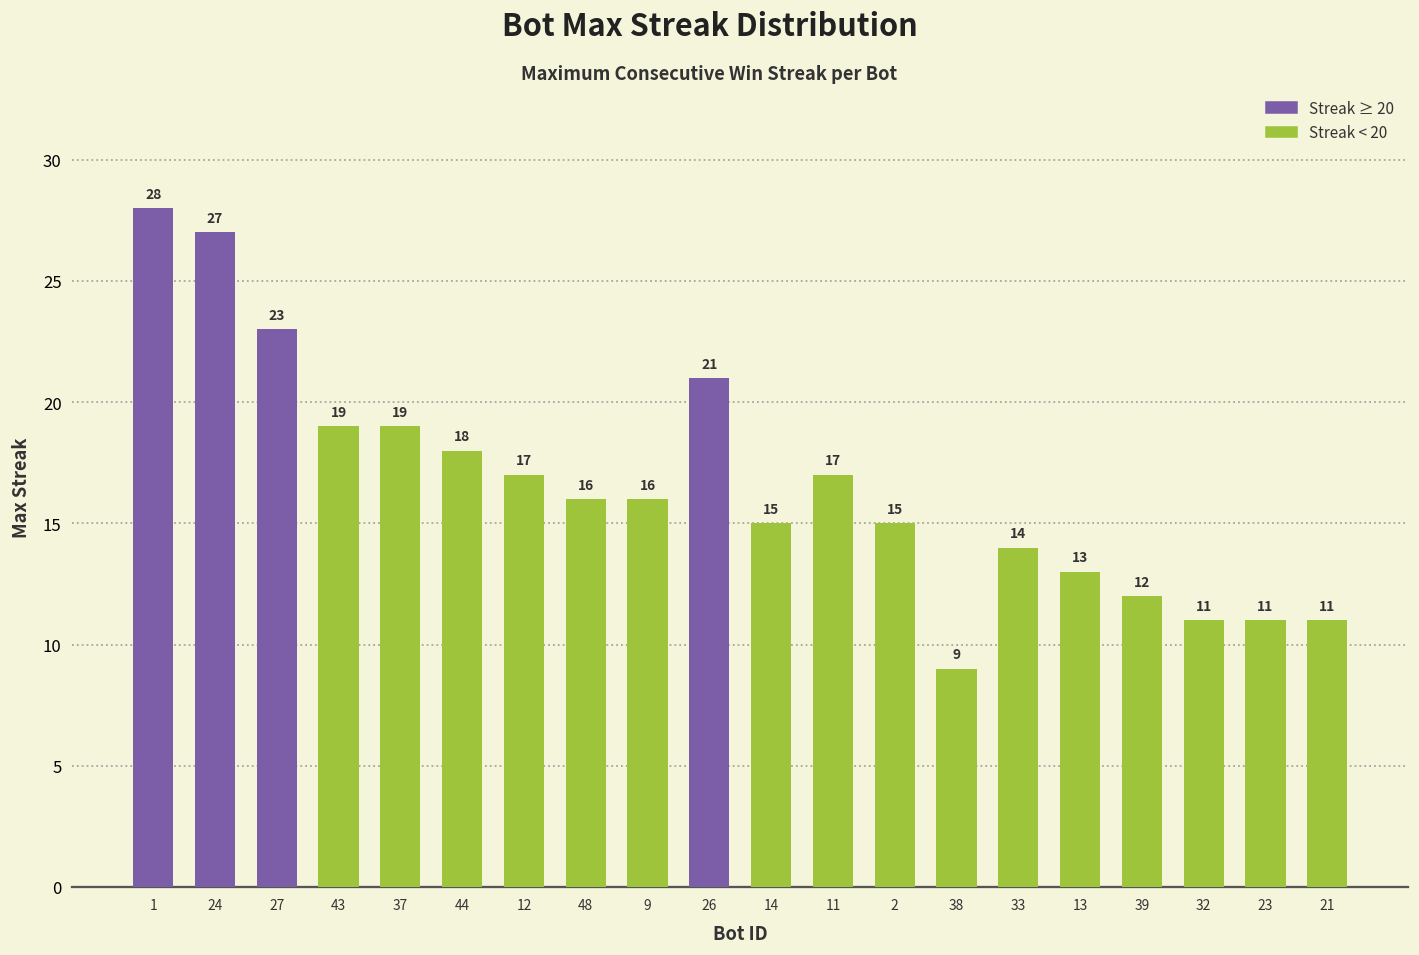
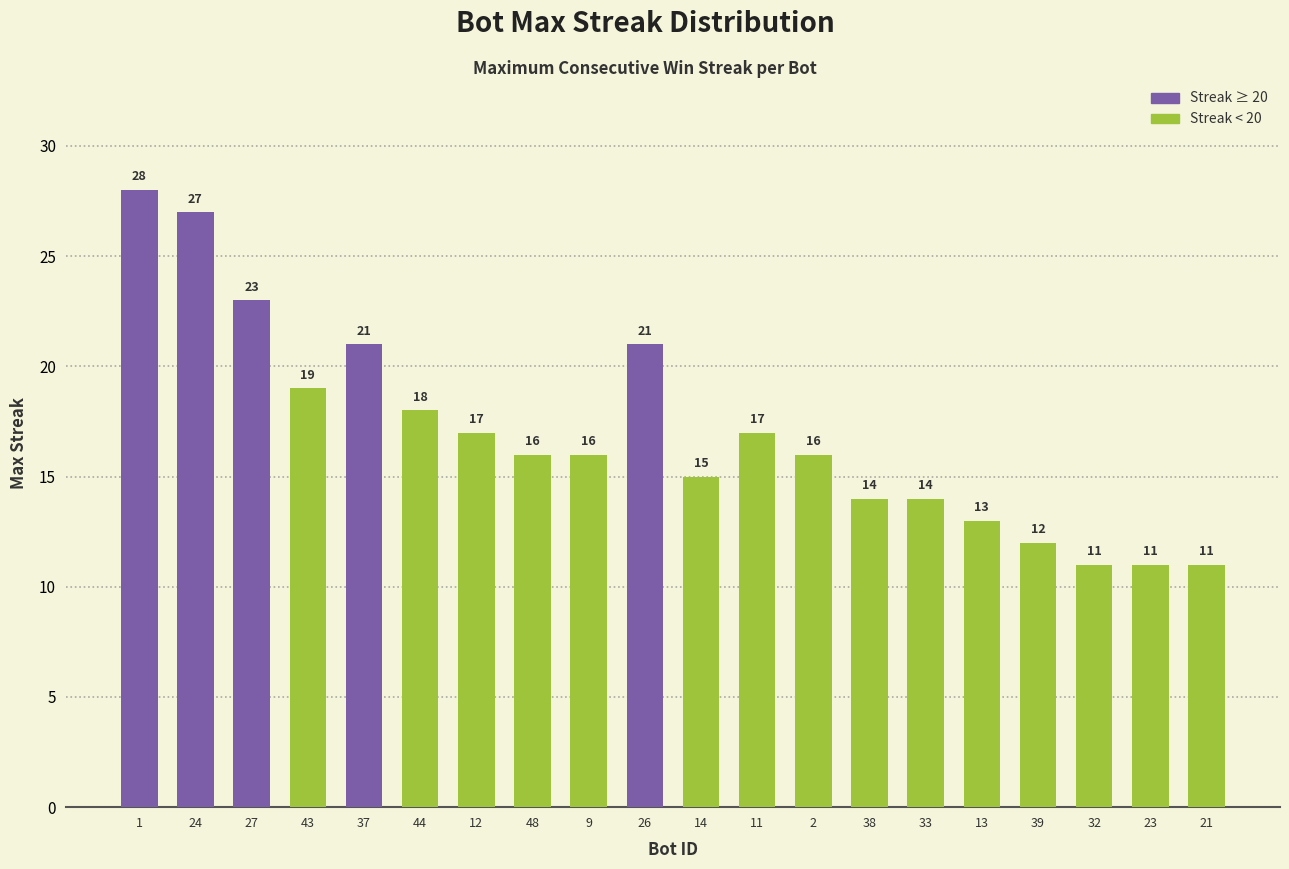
  {
    "1": 28,
    "24": 27,
    "27": 23,
    "43": 19,
-   "37": 19,
+   "37": 21,
    "44": 18,
    "12": 17,
    "48": 16,
    "9": 16,
    "26": 21,
    "14": 15,
    "11": 17,
-   "2": 15,
-   "38": 9,
+   "2": 16,
+   "38": 14,
    "33": 14,
    "13": 13,
    "39": 12,
    "32": 11,
    "23": 11,
    "21": 11
  }
